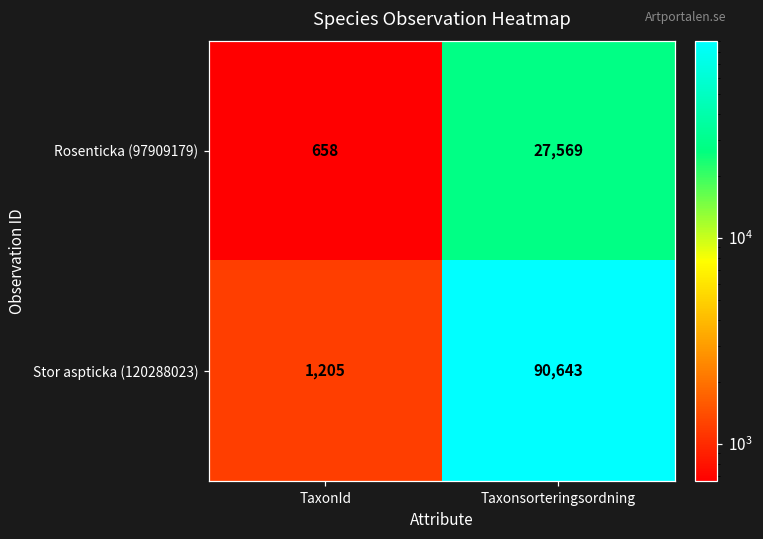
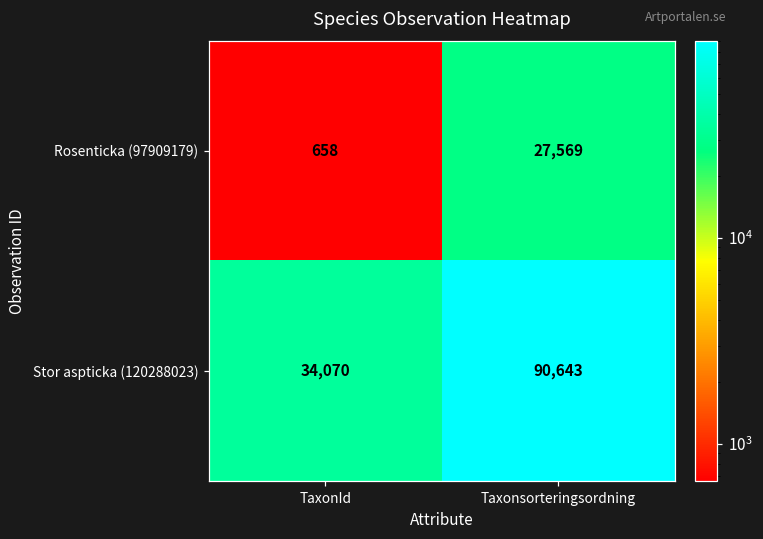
  {
    "Rosenticka (97909179)": {
      "TaxonId": "658",
      "Taxonsorteringsordning": "27,569"
    },
    "Stor aspticka (120288023)": {
-     "TaxonId": "1,205",
+     "TaxonId": "34,070",
      "Taxonsorteringsordning": "90,643"
    }
  }
